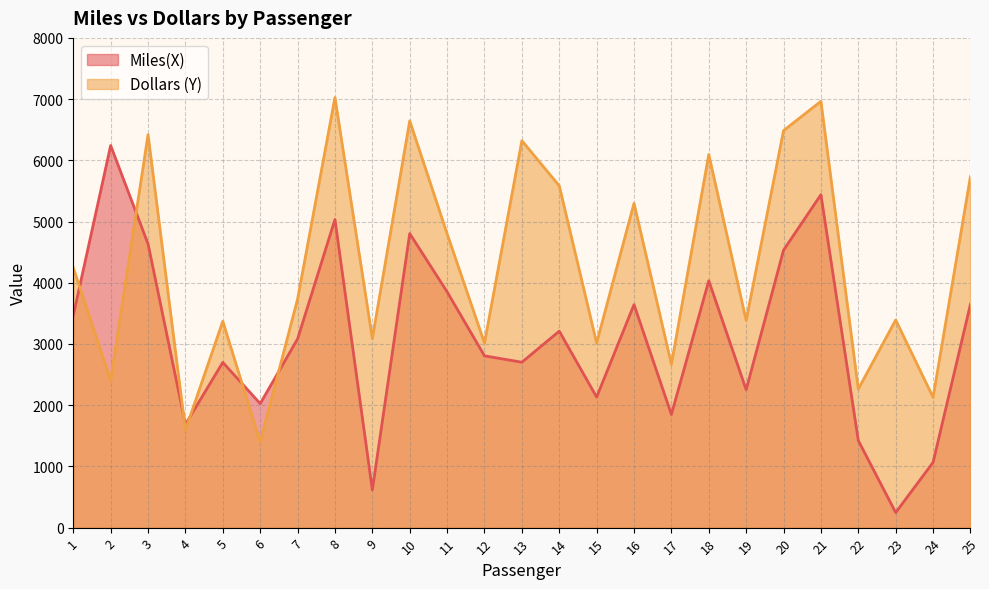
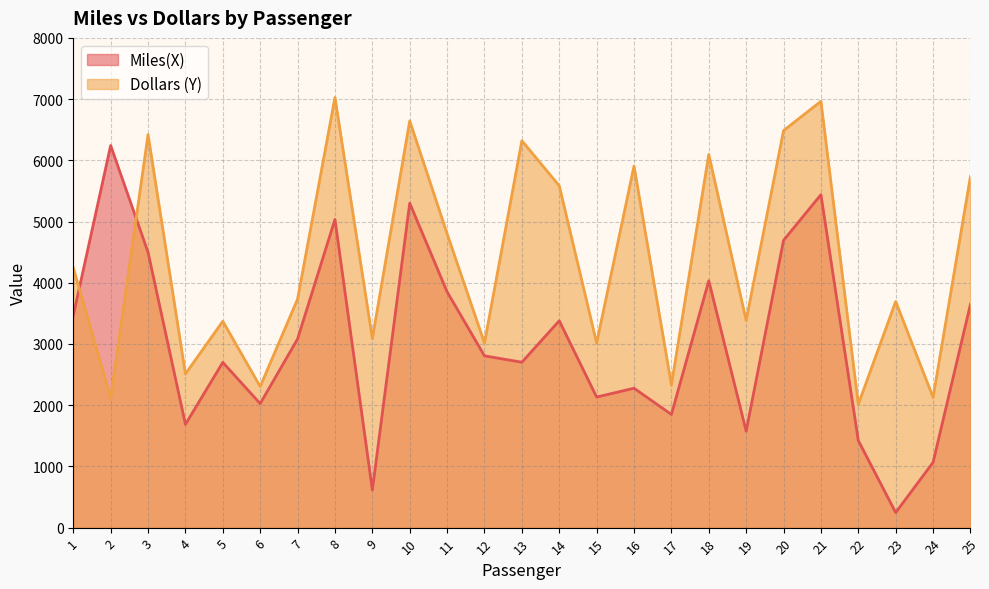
  {
    "Miles(X)": {
      "1": 3500,
      "2": 6200,
-     "3": 4600,
+     "3": 4500,
      "4": 1700,
      "5": 2700,
      "6": 2000,
      "7": 3100,
      "8": 5000,
      "9": 600,
-     "10": 4800,
+     "10": 5300,
      "11": 3900,
      "12": 2800,
      "13": 2700,
-     "14": 3200,
+     "14": 3400,
      "15": 2100,
-     "16": 3600,
+     "16": 2300,
      "17": 1800,
      "18": 4000,
-     "19": 2300,
-     "20": 4500,
+     "19": 1600,
+     "20": 4700,
      "21": 5400,
      "22": 1400,
      "23": 200,
      "24": 1100,
      "25": 3700
    },
    "Dollars (Y)": {
      "1": 4200,
-     "2": 2400,
+     "2": 2100,
      "3": 6400,
-     "4": 1600,
+     "4": 2500,
      "5": 3400,
-     "6": 1400,
+     "6": 2300,
      "7": 3700,
      "8": 7000,
      "9": 3100,
      "10": 6600,
      "11": 4800,
      "12": 3000,
      "13": 6300,
      "14": 5600,
      "15": 3000,
-     "16": 5300,
-     "17": 2700,
+     "16": 5900,
+     "17": 2300,
      "18": 6100,
      "19": 3400,
      "20": 6500,
      "21": 7000,
-     "22": 2300,
-     "23": 3400,
+     "22": 2000,
+     "23": 3700,
      "24": 2100,
      "25": 5700
    }
  }
